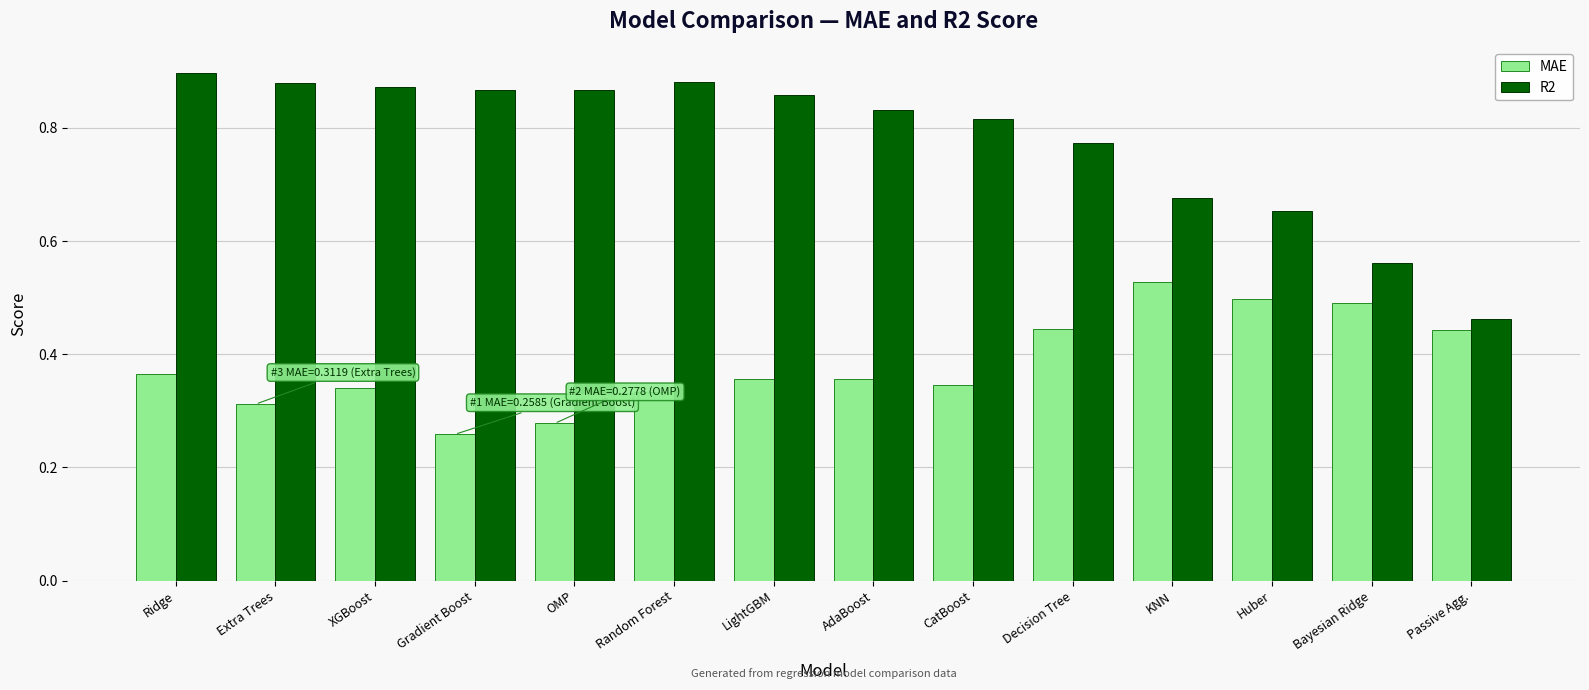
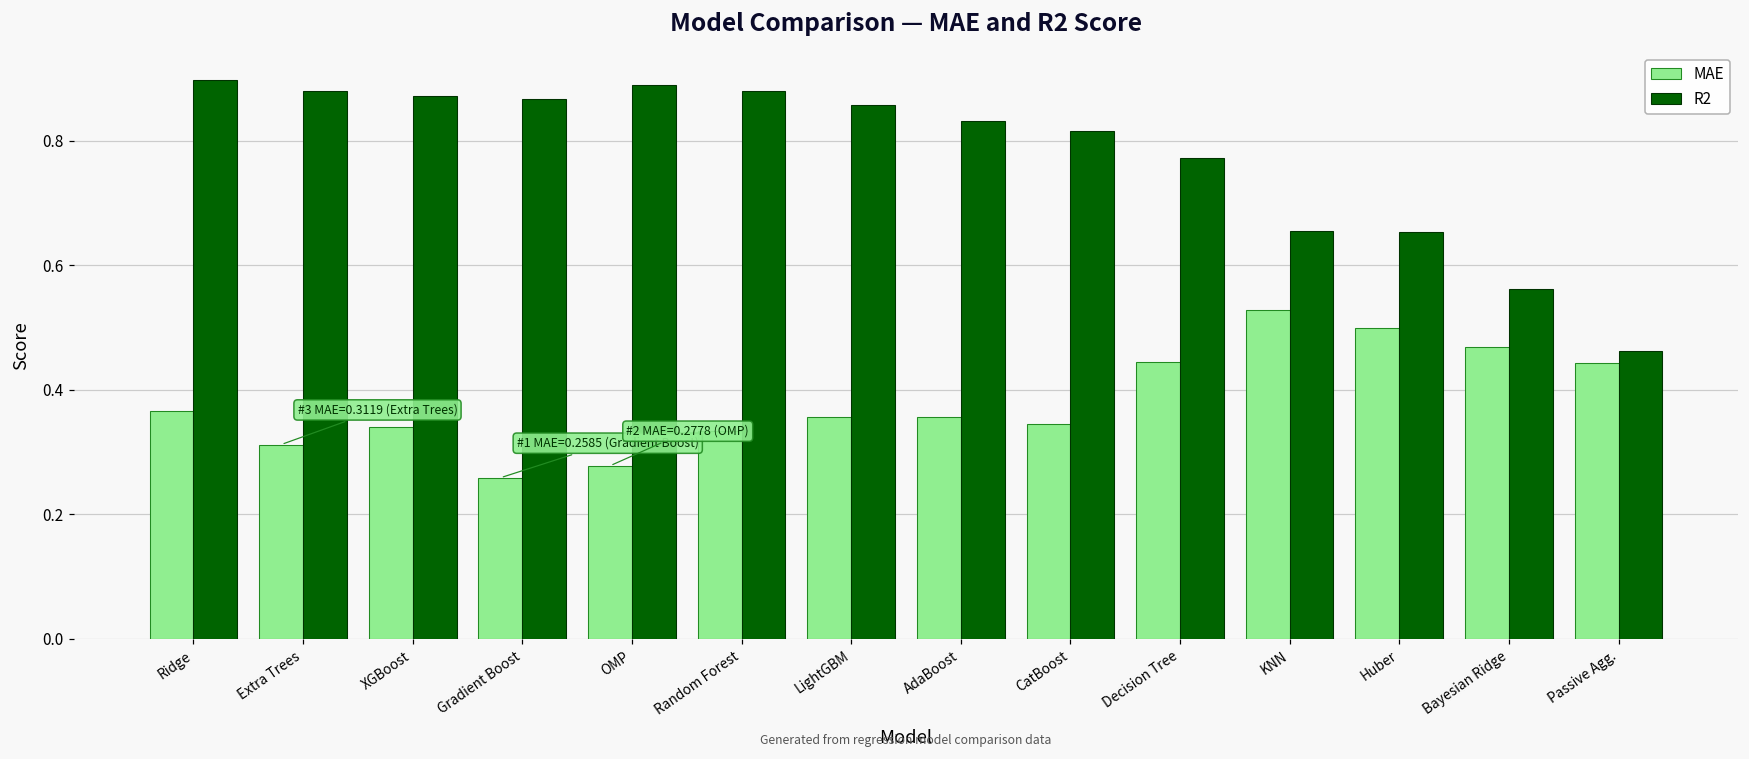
  {
    "MAE": {
      "Ridge": 0.37,
      "Extra Trees": 0.31,
      "Gradient Boost": 0.26,
      "LightGBM": 0.36,
      "AdaBoost": 0.36,
      "CatBoost": 0.35,
      "Decision Tree": 0.45,
      "KNN": 0.53,
      "Huber": 0.50,
-     "Bayesian Ridge": 0.49,
+     "Bayesian Ridge": 0.47,
      "Passive Agg.": 0.44
    },
    "R2": {
      "Ridge": 0.90,
      "Extra Trees": 0.88,
      "XGBoost": 0.87,
      "Gradient Boost": 0.87,
-     "OMP": 0.87,
+     "OMP": 0.89,
      "Random Forest": 0.88,
      "LightGBM": 0.86,
      "AdaBoost": 0.83,
      "CatBoost": 0.82,
      "Decision Tree": 0.77,
-     "KNN": 0.68,
+     "KNN": 0.66,
      "Huber": 0.65,
      "Bayesian Ridge": 0.56,
      "Passive Agg.": 0.46
    }
  }
